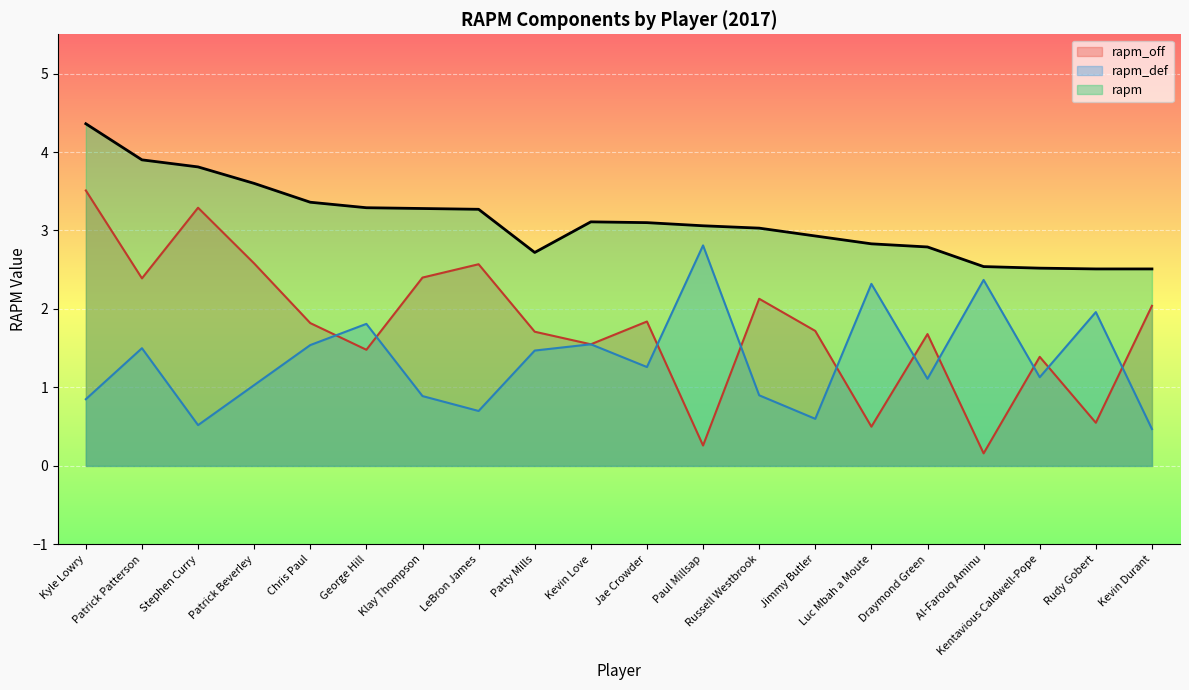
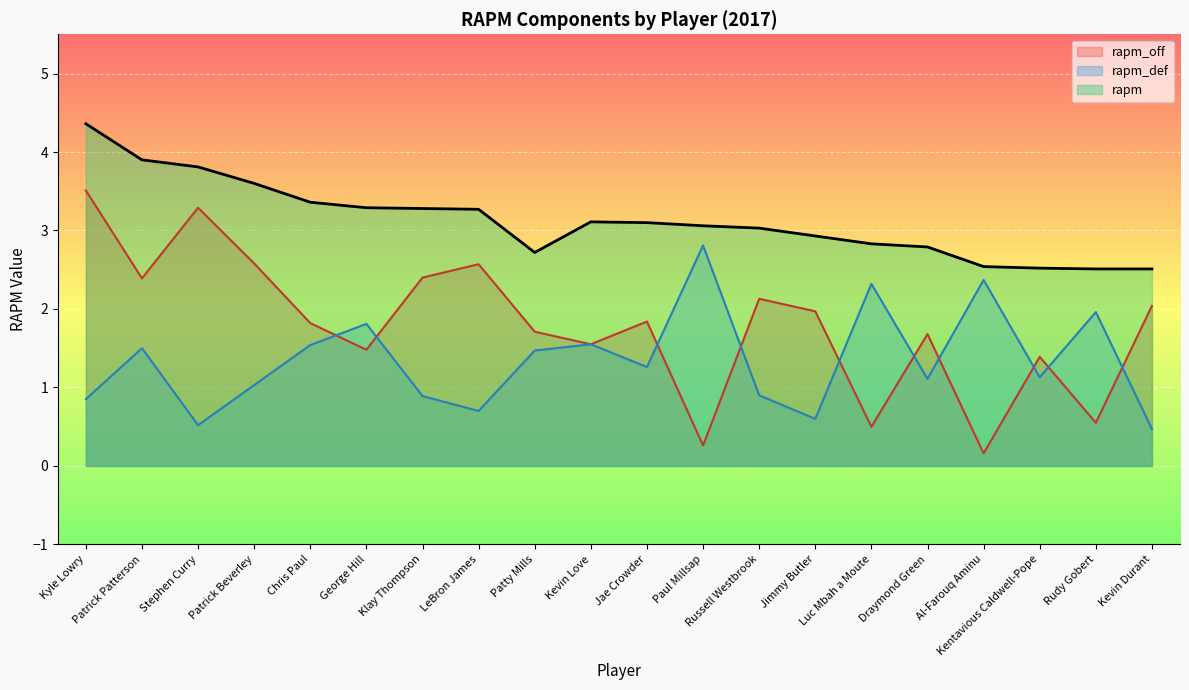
  {
    "rapm_off": {
      "Kyle Lowry": 3.5,
      "Patrick Patterson": 2.4,
      "Stephen Curry": 3.3,
      "Patrick Beverley": 2.6,
      "Chris Paul": 1.8,
      "George Hill": 1.5,
      "Klay Thompson": 2.4,
      "LeBron James": 2.6,
      "Patty Mills": 1.7,
      "Jae Crowder": 1.8,
      "Paul Millsap": 0.3,
      "Russell Westbrook": 2.1,
-     "Jimmy Butler": 1.7,
+     "Jimmy Butler": 2.0,
      "Luc Mbah a Moute": 0.5,
      "Draymond Green": 1.7,
      "Al-Farouq Aminu": 0.2,
      "Kentavious Caldwell-Pope": 1.4,
      "Rudy Gobert": 0.6,
      "Kevin Durant": 2.0
    },
    "rapm_def": {
      "Kyle Lowry": 0.9,
      "Patrick Patterson": 1.5,
      "Stephen Curry": 0.5,
      "Patrick Beverley": 1.0,
      "Chris Paul": 1.5,
      "George Hill": 1.8,
      "Klay Thompson": 0.9,
      "LeBron James": 0.7,
      "Patty Mills": 1.5,
      "Jae Crowder": 1.3,
      "Paul Millsap": 2.8,
      "Russell Westbrook": 0.9,
      "Jimmy Butler": 0.6,
      "Luc Mbah a Moute": 2.3,
      "Draymond Green": 1.1,
      "Al-Farouq Aminu": 2.4,
      "Kentavious Caldwell-Pope": 1.1,
      "Rudy Gobert": 2.0,
      "Kevin Durant": 0.5
    },
    "rapm": {
      "Kyle Lowry": 4.4,
      "Patrick Patterson": 3.9,
      "Stephen Curry": 3.8,
      "Patrick Beverley": 3.6,
      "Chris Paul": 3.4,
      "George Hill": 3.3,
      "Klay Thompson": 3.3,
      "LeBron James": 3.3,
      "Patty Mills": 2.7,
      "Kevin Love": 3.1,
      "Jae Crowder": 3.1,
      "Paul Millsap": 3.1,
      "Russell Westbrook": 3.0,
      "Jimmy Butler": 2.9,
      "Luc Mbah a Moute": 2.8,
      "Draymond Green": 2.8,
      "Al-Farouq Aminu": 2.5,
      "Kentavious Caldwell-Pope": 2.5,
      "Rudy Gobert": 2.5,
      "Kevin Durant": 2.5
    }
  }
